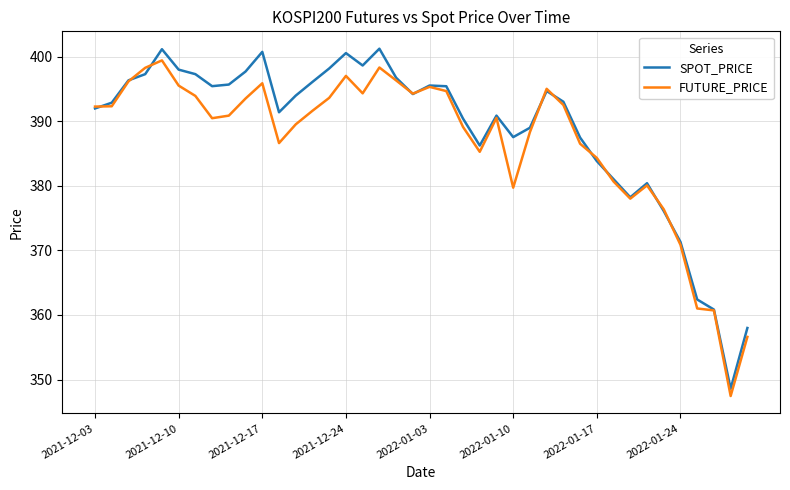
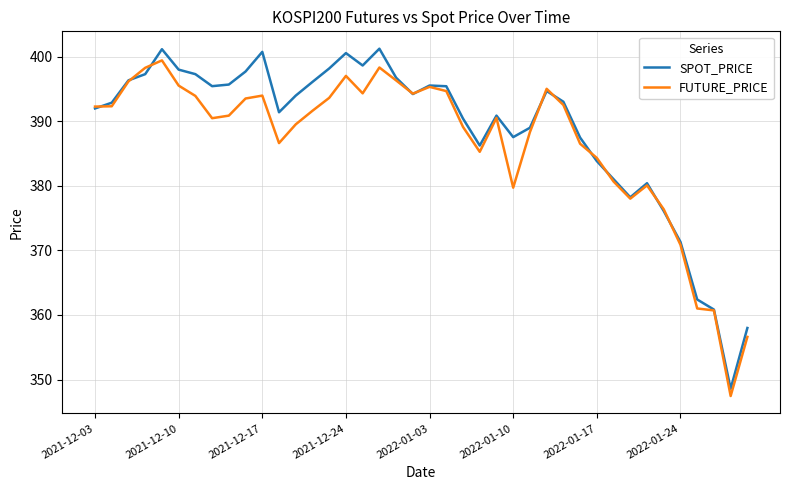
  {
    "SPOT_PRICE": {
      "2021-12-10": 398,
      "2021-12-17": 401,
      "2021-12-24": 401,
      "2022-01-10": 388,
      "2022-01-17": 384,
      "2022-01-24": 371
    },
    "FUTURE_PRICE": {
      "2021-12-10": 396,
-     "2021-12-17": 396,
+     "2021-12-17": 394,
      "2021-12-24": 397,
      "2022-01-10": 380,
      "2022-01-17": 384,
      "2022-01-24": 371
    }
  }
